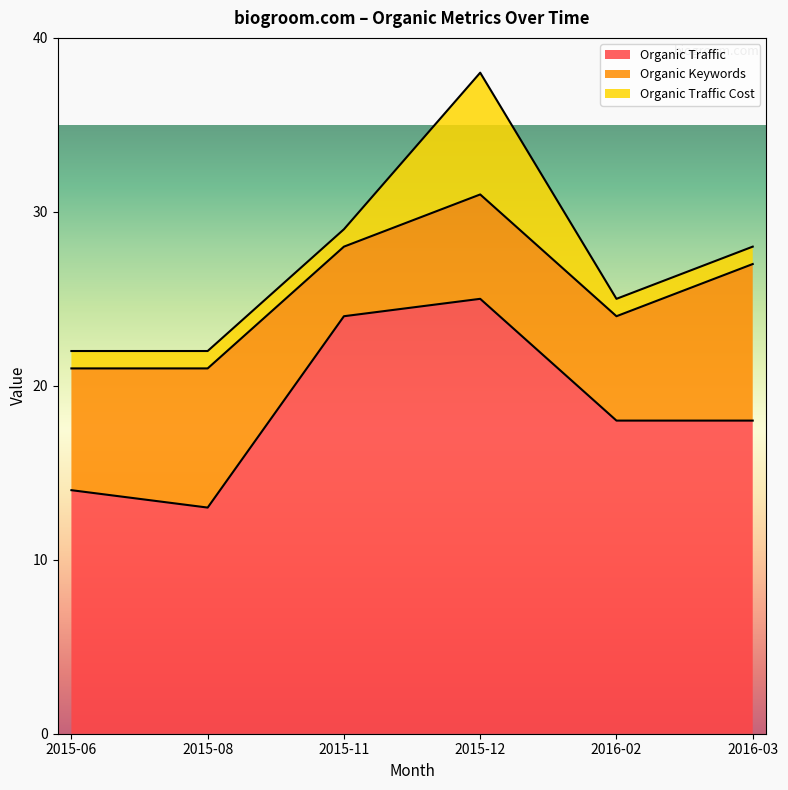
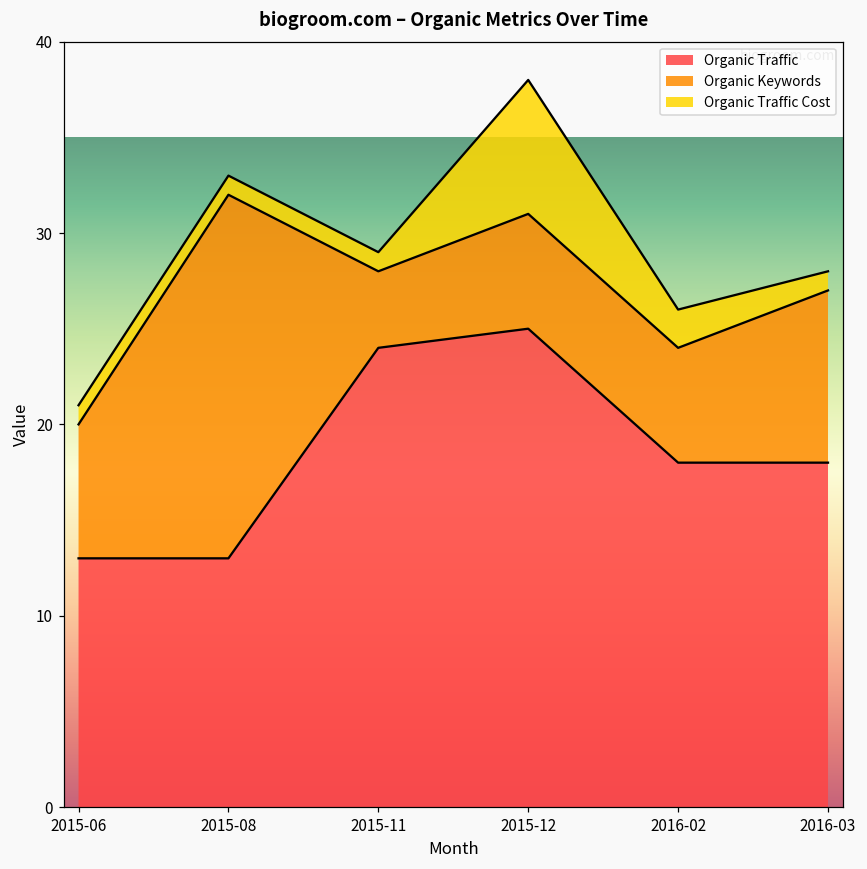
  {
    "Organic Traffic": {
-     "2015-06": 14,
+     "2015-06": 13,
      "2015-08": 13,
      "2015-11": 24,
      "2015-12": 25,
      "2016-02": 18,
      "2016-03": 18
    },
    "Organic Keywords": {
      "2015-06": 7,
-     "2015-08": 8,
+     "2015-08": 19,
      "2015-11": 4,
      "2015-12": 6,
      "2016-02": 6,
      "2016-03": 9
    },
    "Organic Traffic Cost": {
      "2015-06": 1,
      "2015-08": 1,
      "2015-11": 1,
      "2015-12": 7,
-     "2016-02": 1,
+     "2016-02": 2,
      "2016-03": 1
    }
  }
